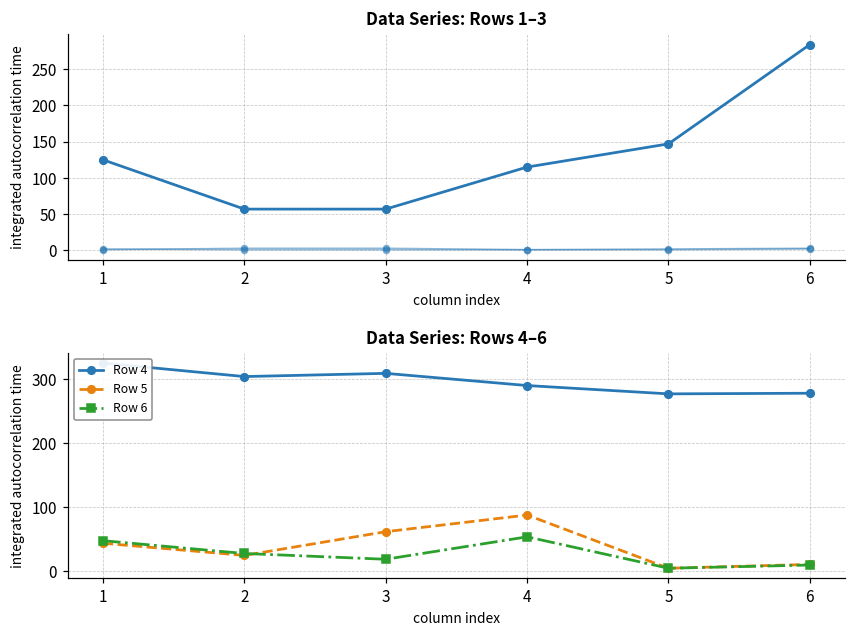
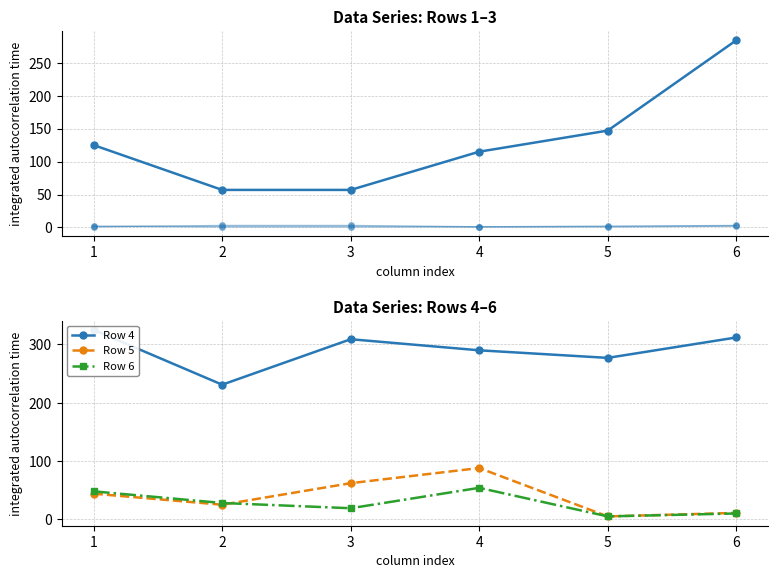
  {
    "Data Series: Rows 4–6": {
      "Row 4": {
-       "2": 300,
+       "2": 230,
        "3": 310,
        "4": 290,
        "5": 280,
-       "6": 280
+       "6": 310
      },
      "Row 5": {
        "3": 60,
        "4": 90
      },
      "Row 6": {
        "3": 20,
        "4": 50
      }
    }
  }
